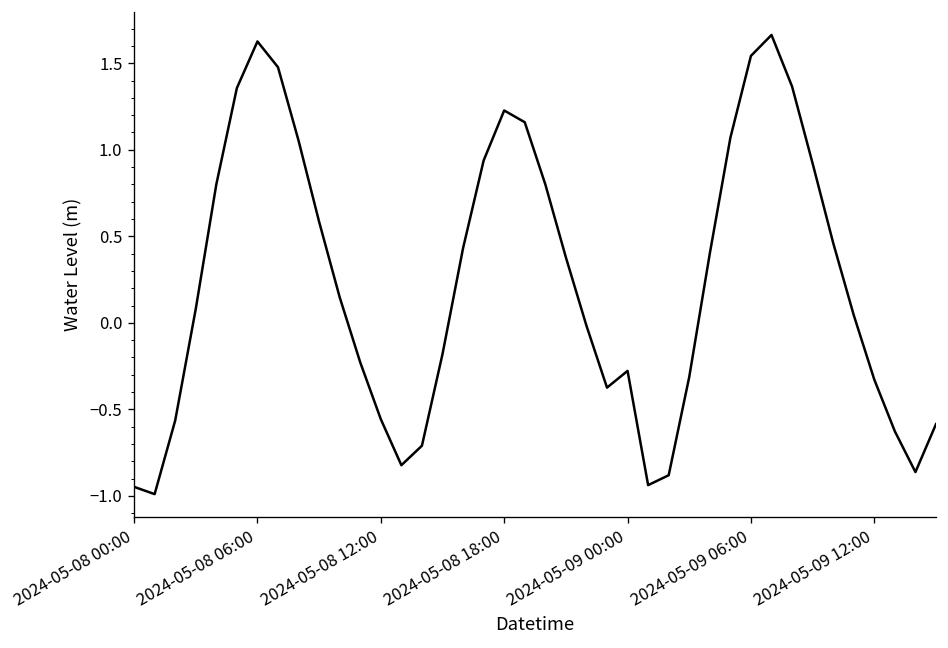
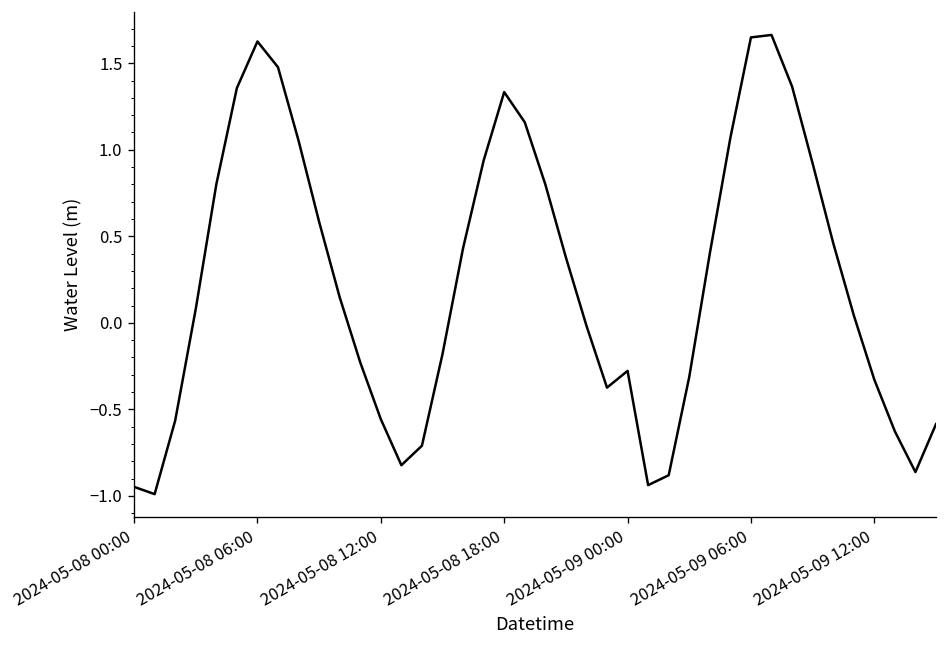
  {
    "2024-05-08 00:00": -0.95,
    "2024-05-08 06:00": 1.63,
    "2024-05-08 12:00": -0.56,
-   "2024-05-08 18:00": 1.23,
+   "2024-05-08 18:00": 1.33,
    "2024-05-09 00:00": -0.28,
-   "2024-05-09 06:00": 1.54,
+   "2024-05-09 06:00": 1.65,
    "2024-05-09 12:00": -0.33
  }
